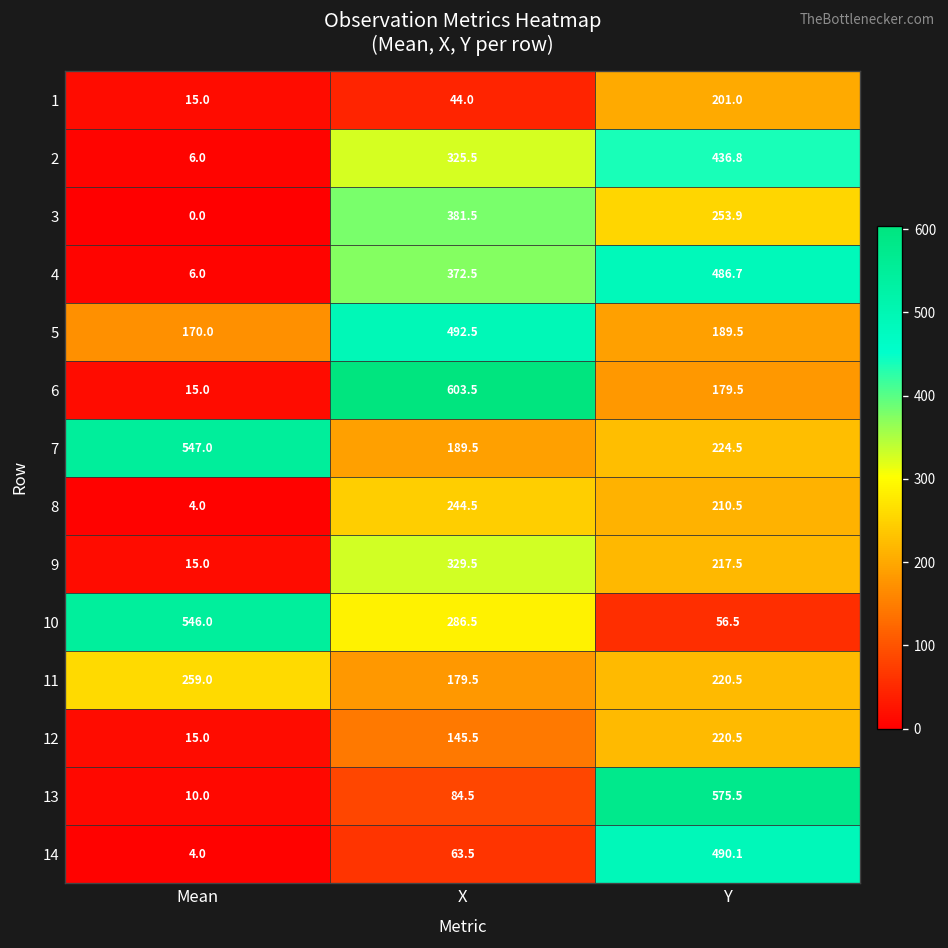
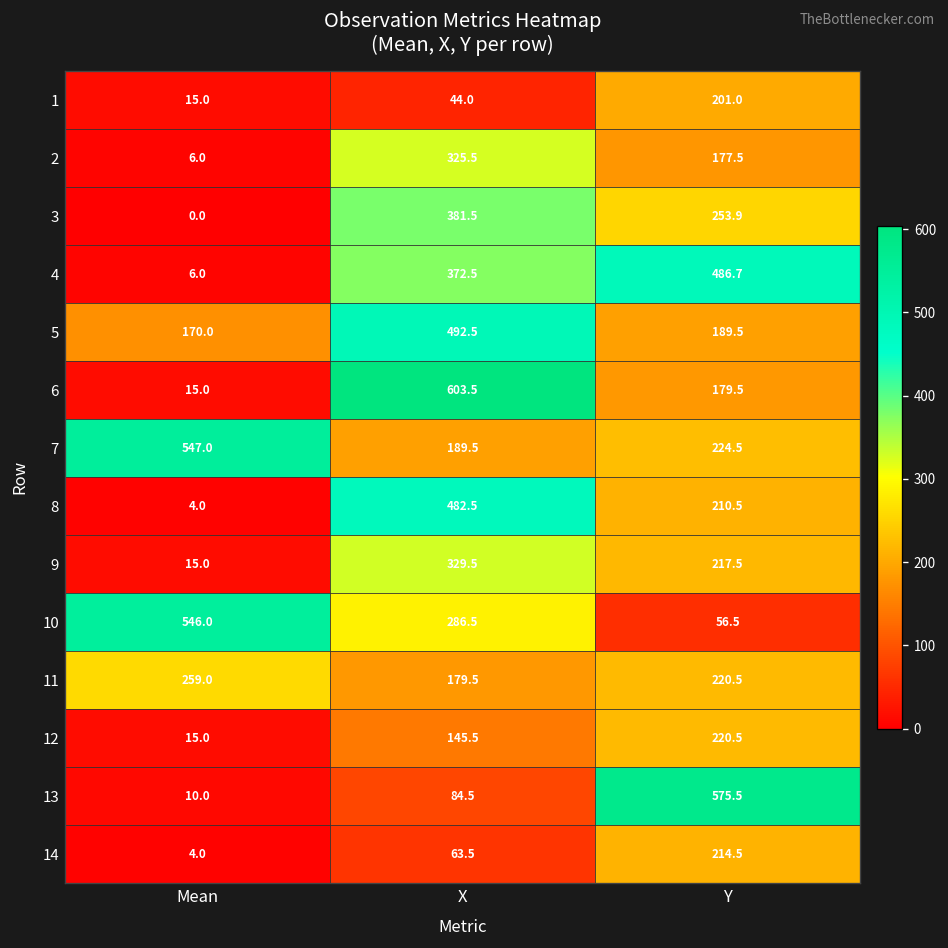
  {
    "1": {
      "Mean": 15.0,
      "X": 44.0,
      "Y": 201.0
    },
    "2": {
      "Mean": 6.0,
      "X": 325.5,
-     "Y": 436.8
+     "Y": 177.5
    },
    "3": {
      "Mean": 0.0,
      "X": 381.5,
      "Y": 253.9
    },
    "4": {
      "Mean": 6.0,
      "X": 372.5,
      "Y": 486.7
    },
    "5": {
      "Mean": 170.0,
      "X": 492.5,
      "Y": 189.5
    },
    "6": {
      "Mean": 15.0,
      "X": 603.5,
      "Y": 179.5
    },
    "7": {
      "Mean": 547.0,
      "X": 189.5,
      "Y": 224.5
    },
    "8": {
      "Mean": 4.0,
-     "X": 244.5,
+     "X": 482.5,
      "Y": 210.5
    },
    "9": {
      "Mean": 15.0,
      "X": 329.5,
      "Y": 217.5
    },
    "10": {
      "Mean": 546.0,
      "X": 286.5,
      "Y": 56.5
    },
    "11": {
      "Mean": 259.0,
      "X": 179.5,
      "Y": 220.5
    },
    "12": {
      "Mean": 15.0,
      "X": 145.5,
      "Y": 220.5
    },
    "13": {
      "Mean": 10.0,
      "X": 84.5,
      "Y": 575.5
    },
    "14": {
      "Mean": 4.0,
      "X": 63.5,
-     "Y": 490.1
+     "Y": 214.5
    }
  }
